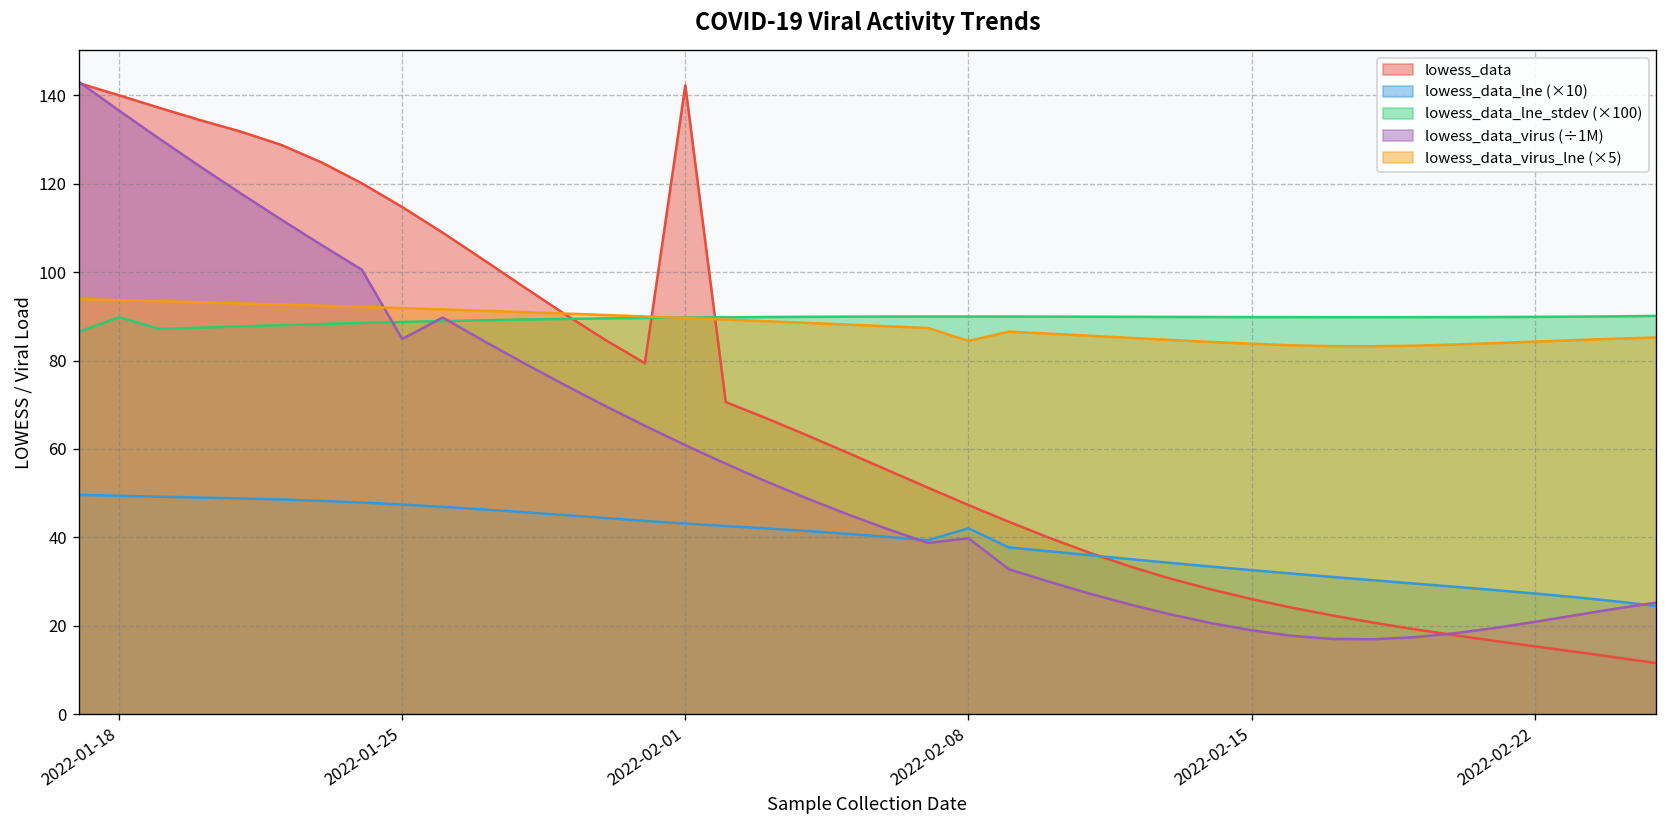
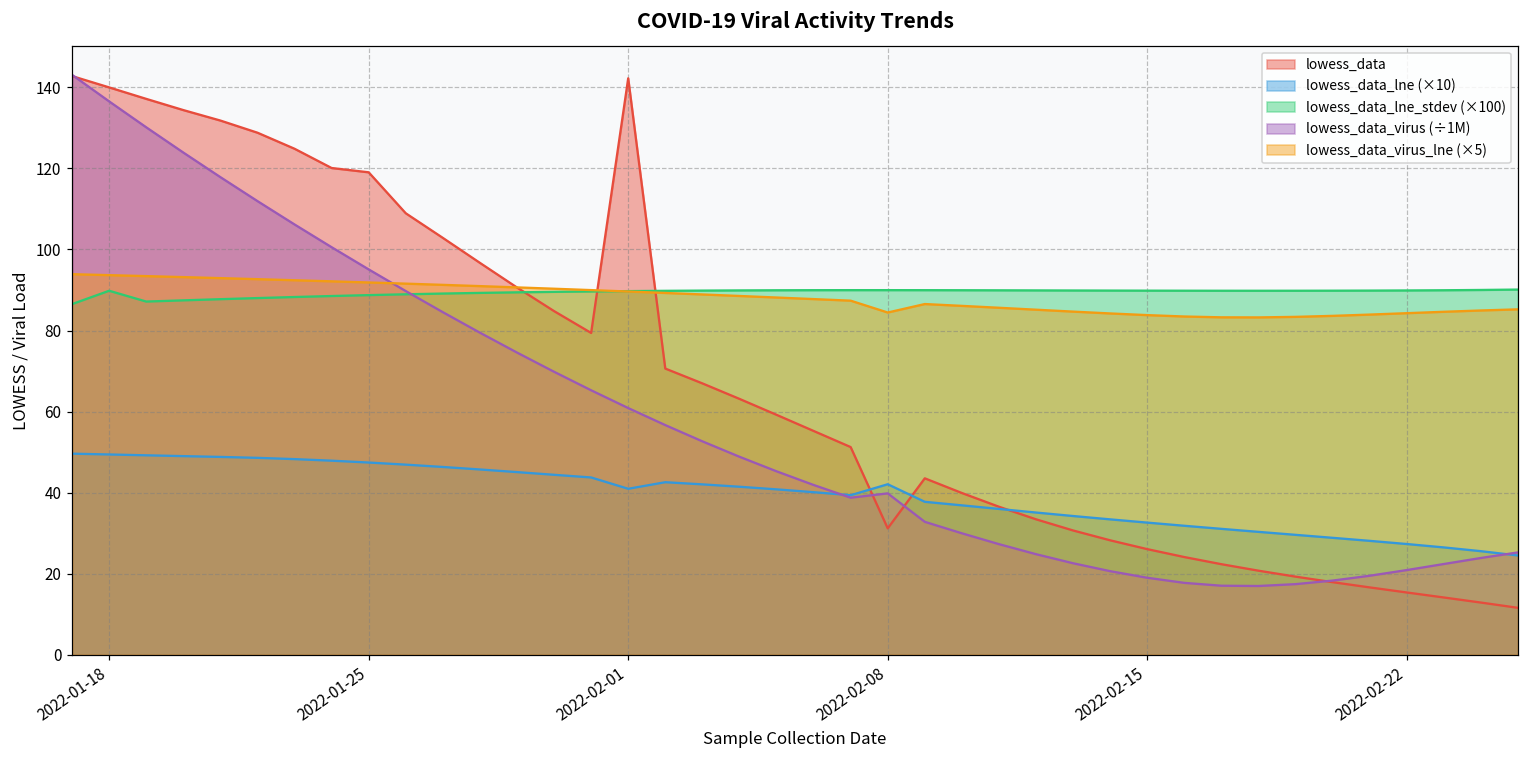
  {
    "lowess_data": {
      "2022-01-18": 140,
-     "2022-01-25": 115,
+     "2022-01-25": 119,
      "2022-02-01": 142,
-     "2022-02-08": 47,
+     "2022-02-08": 31,
      "2022-02-15": 26,
      "2022-02-22": 15
    },
    "lowess_data_lne (×10)": {
      "2022-01-18": 49,
      "2022-01-25": 47,
-     "2022-02-01": 43,
+     "2022-02-01": 41,
      "2022-02-08": 42,
      "2022-02-15": 33,
      "2022-02-22": 27
    },
    "lowess_data_lne_stdev (×100)": {
      "2022-01-18": 90,
      "2022-01-25": 89,
      "2022-02-08": 90,
      "2022-02-15": 90,
      "2022-02-22": 90
    },
    "lowess_data_virus (÷1M)": {
      "2022-01-18": 137,
-     "2022-01-25": 85,
+     "2022-01-25": 95,
      "2022-02-01": 61,
      "2022-02-08": 40,
      "2022-02-15": 19,
      "2022-02-22": 21
    },
    "lowess_data_virus_lne (×5)": {
      "2022-01-18": 94,
      "2022-01-25": 92,
      "2022-02-08": 84,
      "2022-02-15": 84,
      "2022-02-22": 84
    }
  }
